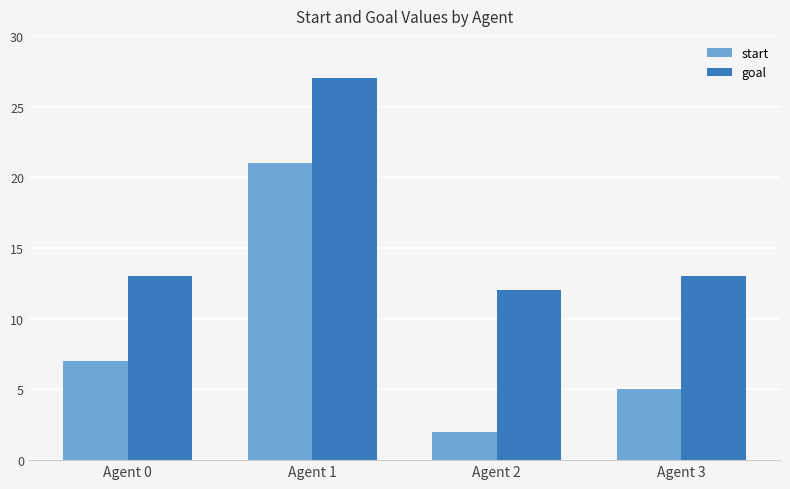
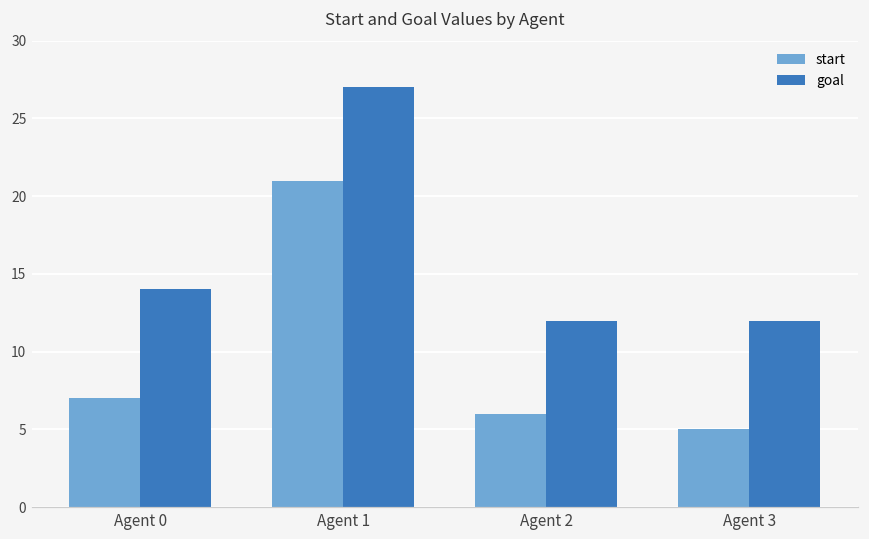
  {
    "start": {
      "Agent 0": 7,
      "Agent 1": 21,
-     "Agent 2": 2,
+     "Agent 2": 6,
      "Agent 3": 5
    },
    "goal": {
-     "Agent 0": 13,
+     "Agent 0": 14,
      "Agent 1": 27,
      "Agent 2": 12,
-     "Agent 3": 13
+     "Agent 3": 12
    }
  }
